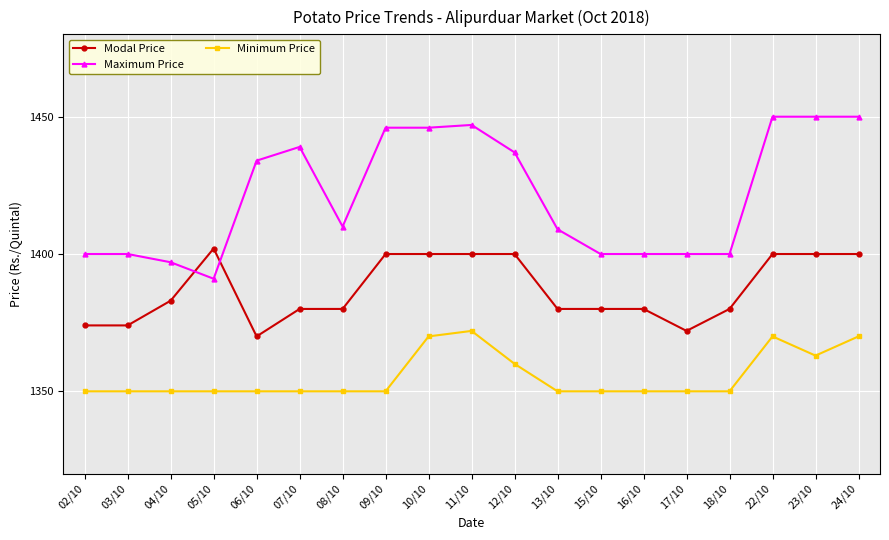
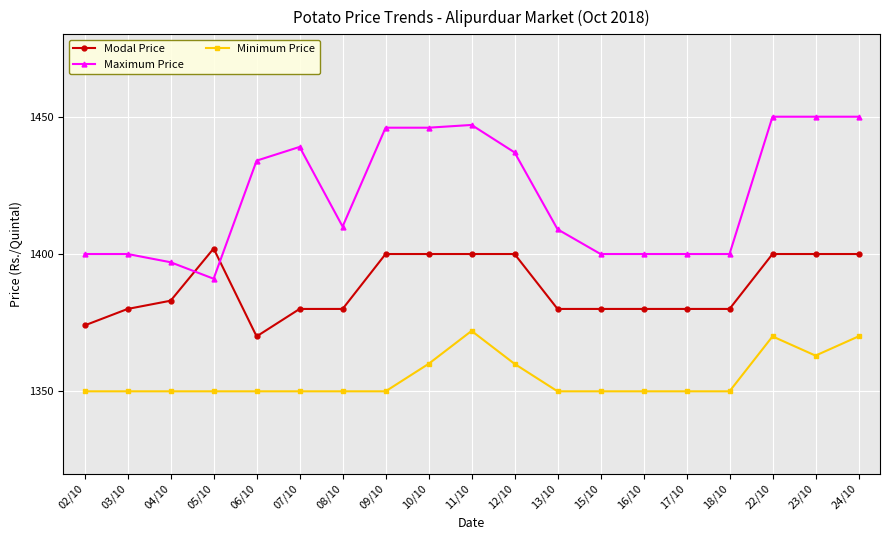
  {
    "Modal Price": {
      "02/10": 1374,
-     "03/10": 1374,
+     "03/10": 1380,
      "04/10": 1383,
      "05/10": 1402,
      "06/10": 1370,
      "07/10": 1380,
      "08/10": 1380,
      "09/10": 1400,
      "10/10": 1400,
      "11/10": 1400,
      "12/10": 1400,
      "13/10": 1380,
      "15/10": 1380,
      "16/10": 1380,
-     "17/10": 1372,
+     "17/10": 1380,
      "18/10": 1380,
      "22/10": 1400,
      "23/10": 1400,
      "24/10": 1400
    },
    "Maximum Price": {
      "02/10": 1400,
      "03/10": 1400,
      "04/10": 1397,
      "05/10": 1391,
      "06/10": 1434,
      "07/10": 1439,
      "08/10": 1410,
      "09/10": 1446,
      "10/10": 1446,
      "11/10": 1447,
      "12/10": 1437,
      "13/10": 1409,
      "15/10": 1400,
      "16/10": 1400,
      "17/10": 1400,
      "18/10": 1400,
      "22/10": 1450,
      "23/10": 1450,
      "24/10": 1450
    },
    "Minimum Price": {
      "02/10": 1350,
      "03/10": 1350,
      "04/10": 1350,
      "05/10": 1350,
      "06/10": 1350,
      "07/10": 1350,
      "08/10": 1350,
      "09/10": 1350,
-     "10/10": 1370,
+     "10/10": 1360,
      "11/10": 1372,
      "12/10": 1360,
      "13/10": 1350,
      "15/10": 1350,
      "16/10": 1350,
      "17/10": 1350,
      "18/10": 1350,
      "22/10": 1370,
      "23/10": 1363,
      "24/10": 1370
    }
  }
